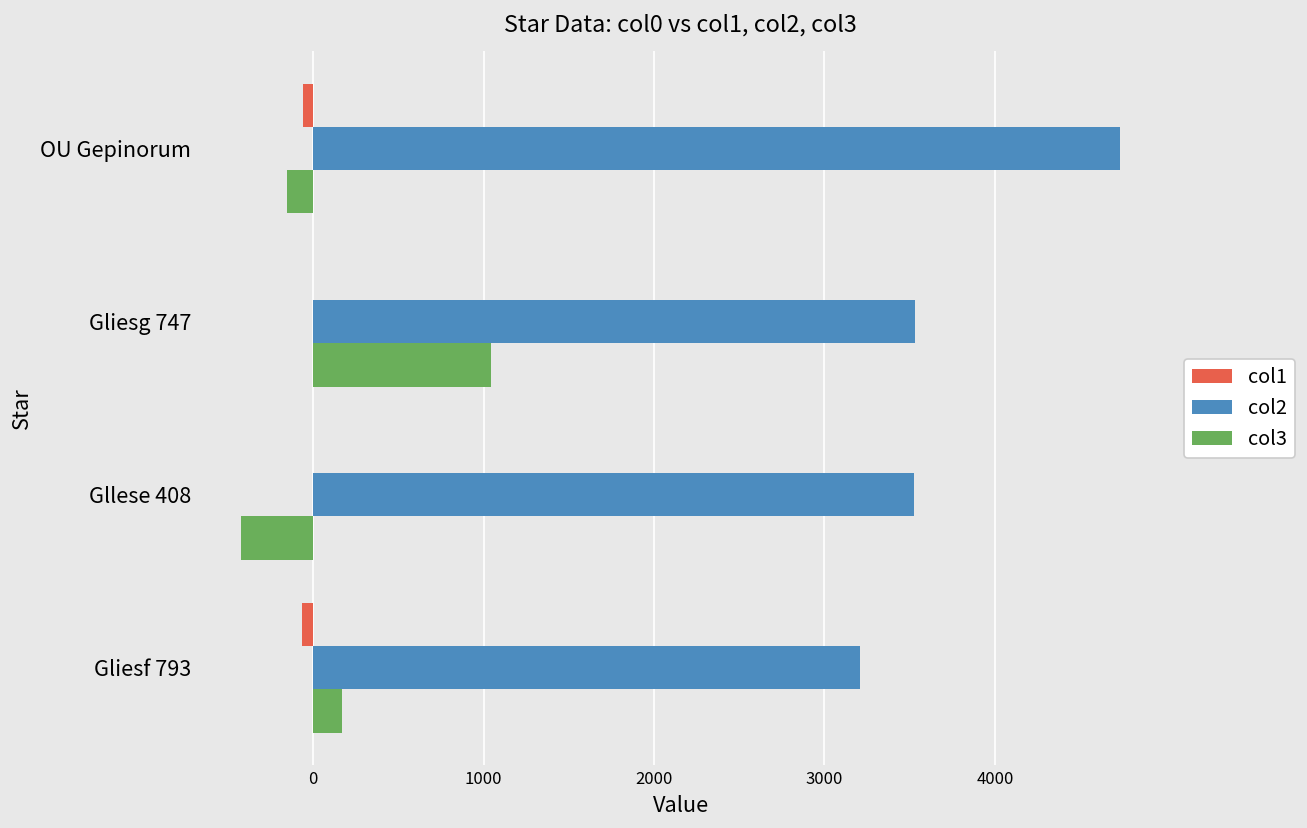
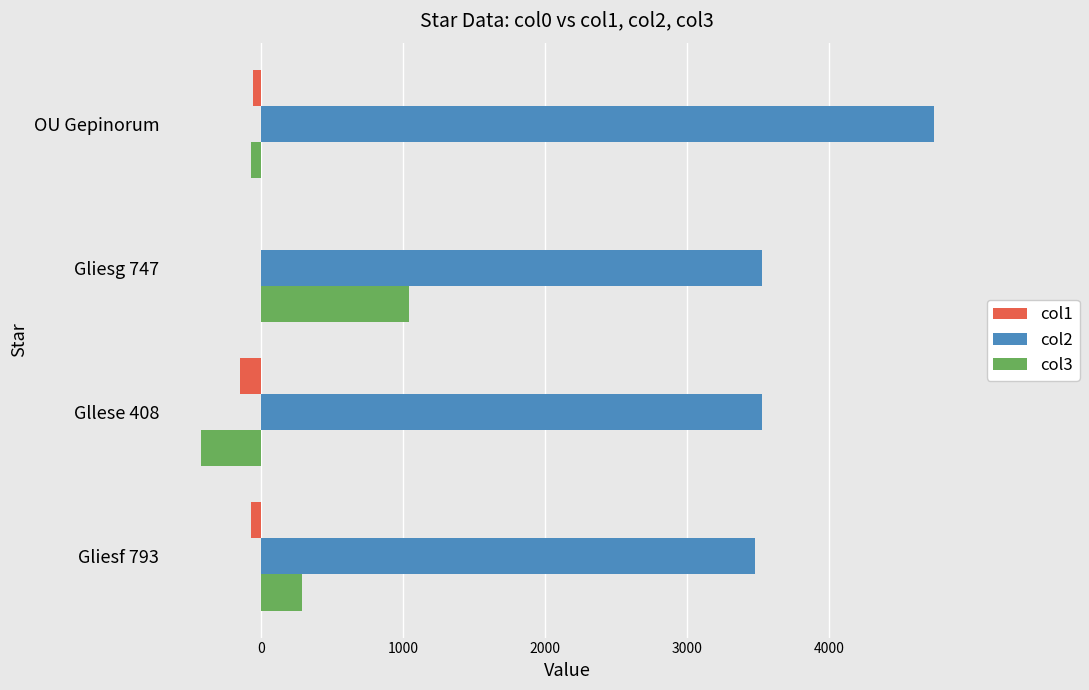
  {
    "col1": {
      "OU Gepinorum": -60,
-     "Gllese 408": 0,
+     "Gllese 408": -150,
      "Gliesf 793": -70
    },
    "col2": {
      "OU Gepinorum": 4740,
      "Gliesg 747": 3530,
      "Gllese 408": 3530,
-     "Gliesf 793": 3210
+     "Gliesf 793": 3480
    },
    "col3": {
-     "OU Gepinorum": -150,
+     "OU Gepinorum": -70,
      "Gliesg 747": 1040,
      "Gllese 408": -420,
-     "Gliesf 793": 170
+     "Gliesf 793": 290
    }
  }
